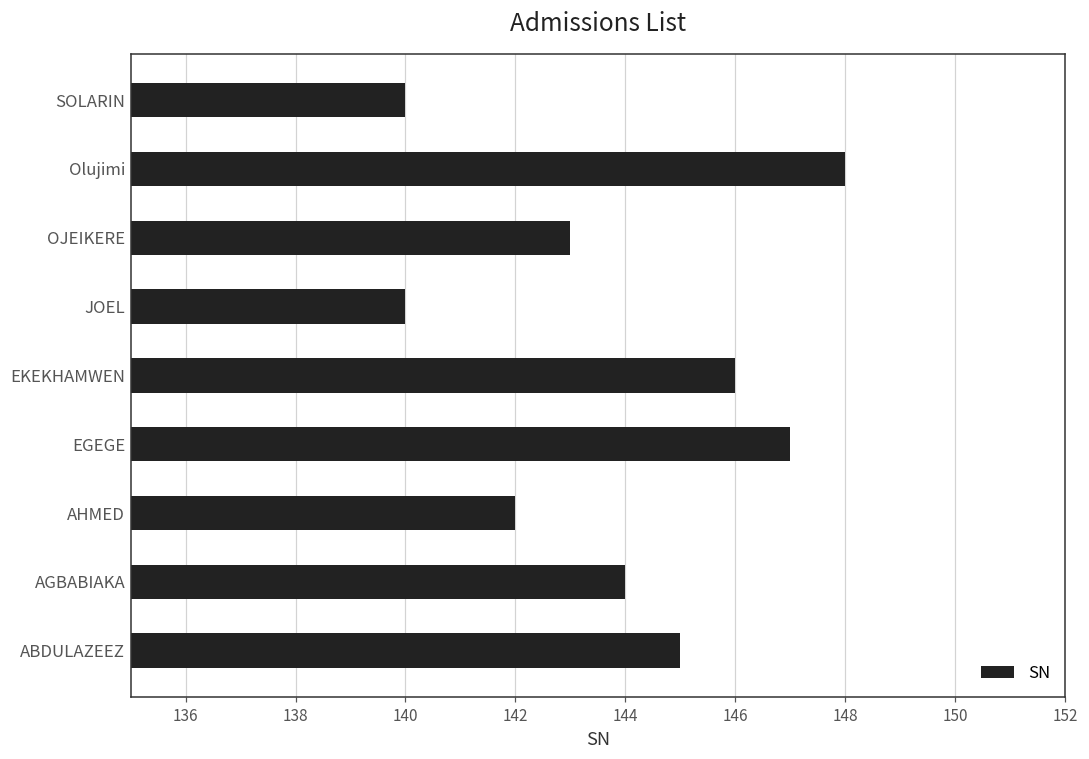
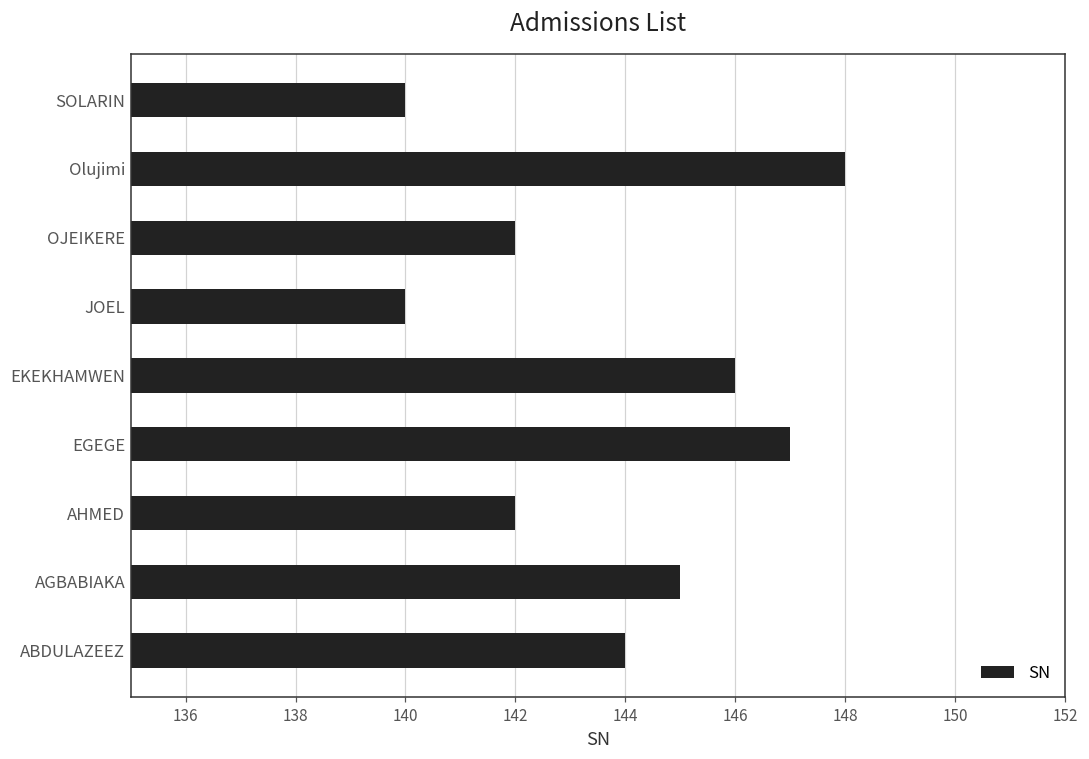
  {
    "SOLARIN": 140,
    "Olujimi": 148,
-   "OJEIKERE": 143,
+   "OJEIKERE": 142,
    "JOEL": 140,
    "EKEKHAMWEN": 146,
    "EGEGE": 147,
    "AHMED": 142,
-   "AGBABIAKA": 144,
-   "ABDULAZEEZ": 145
+   "AGBABIAKA": 145,
+   "ABDULAZEEZ": 144
  }
